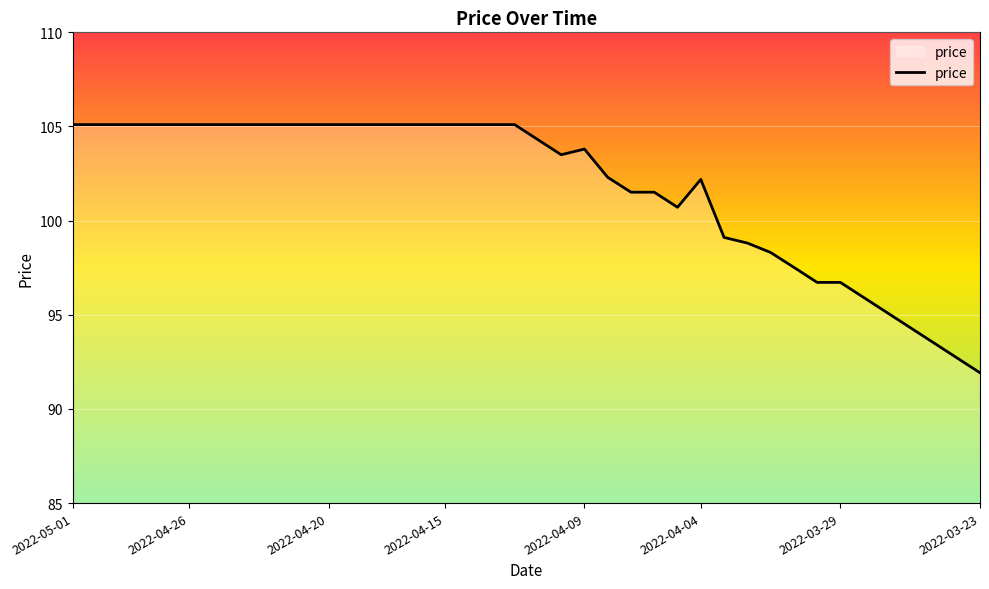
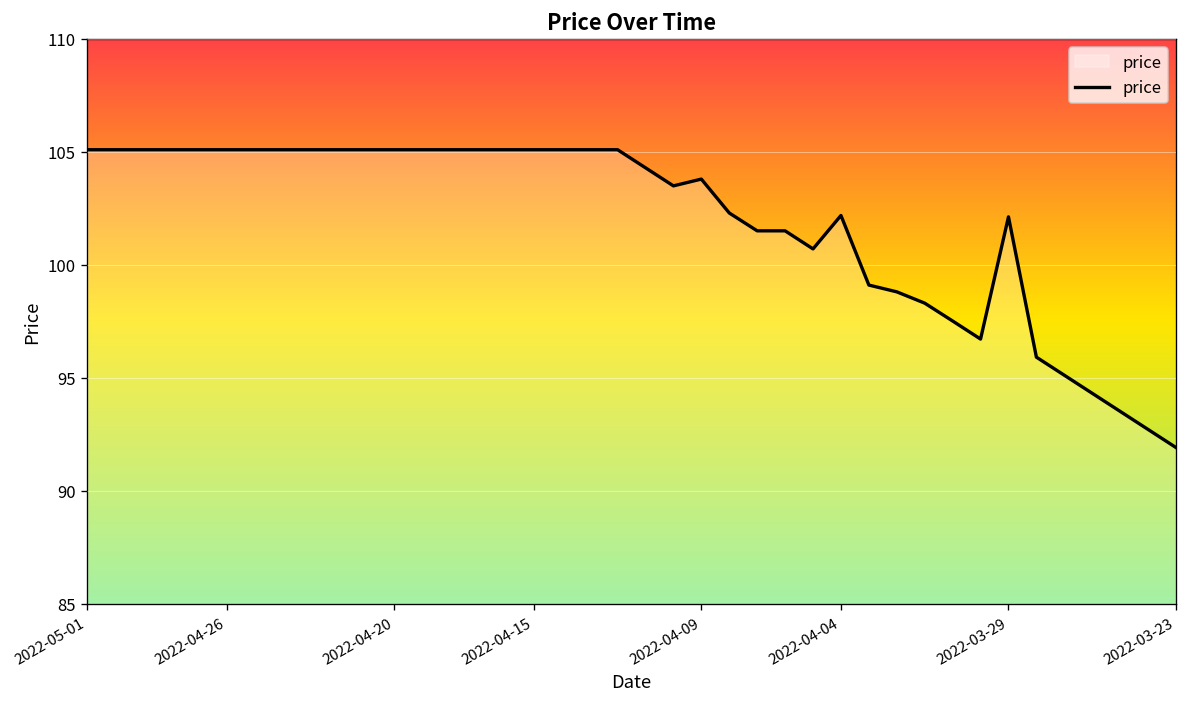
  {
    "2022-05-01": 105.1,
    "2022-04-26": 105.1,
    "2022-04-20": 105.1,
    "2022-04-15": 105.1,
    "2022-04-09": 103.8,
    "2022-04-04": 102.2,
-   "2022-03-29": 96.7,
+   "2022-03-29": 102.1,
    "2022-03-23": 91.9
  }
